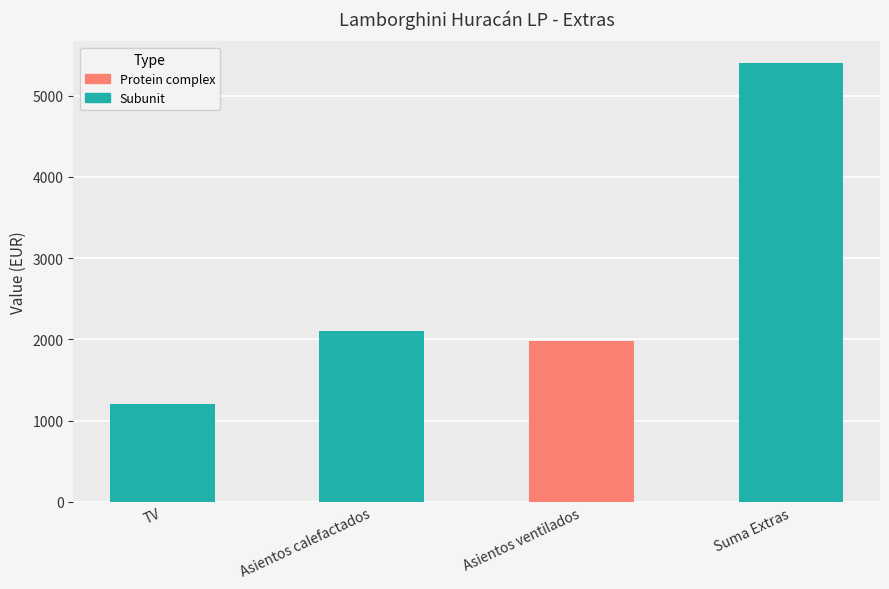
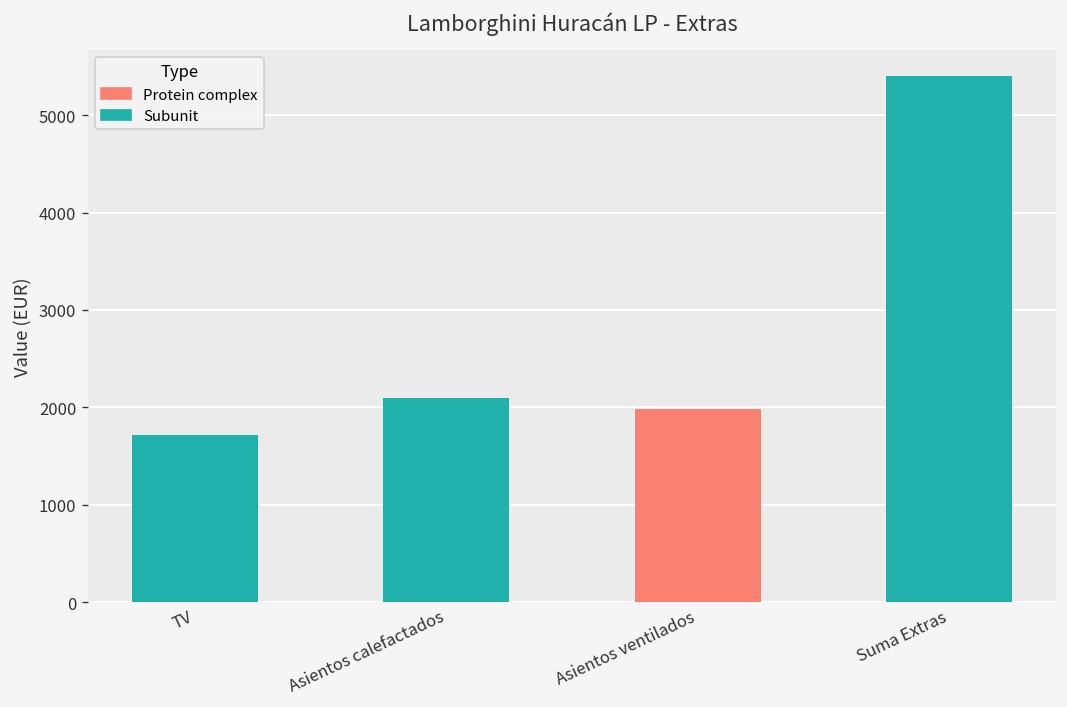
  {
-   "TV": 1200,
+   "TV": 1700,
    "Asientos calefactados": 2100,
    "Asientos ventilados": 2000,
    "Suma Extras": 5400
  }
